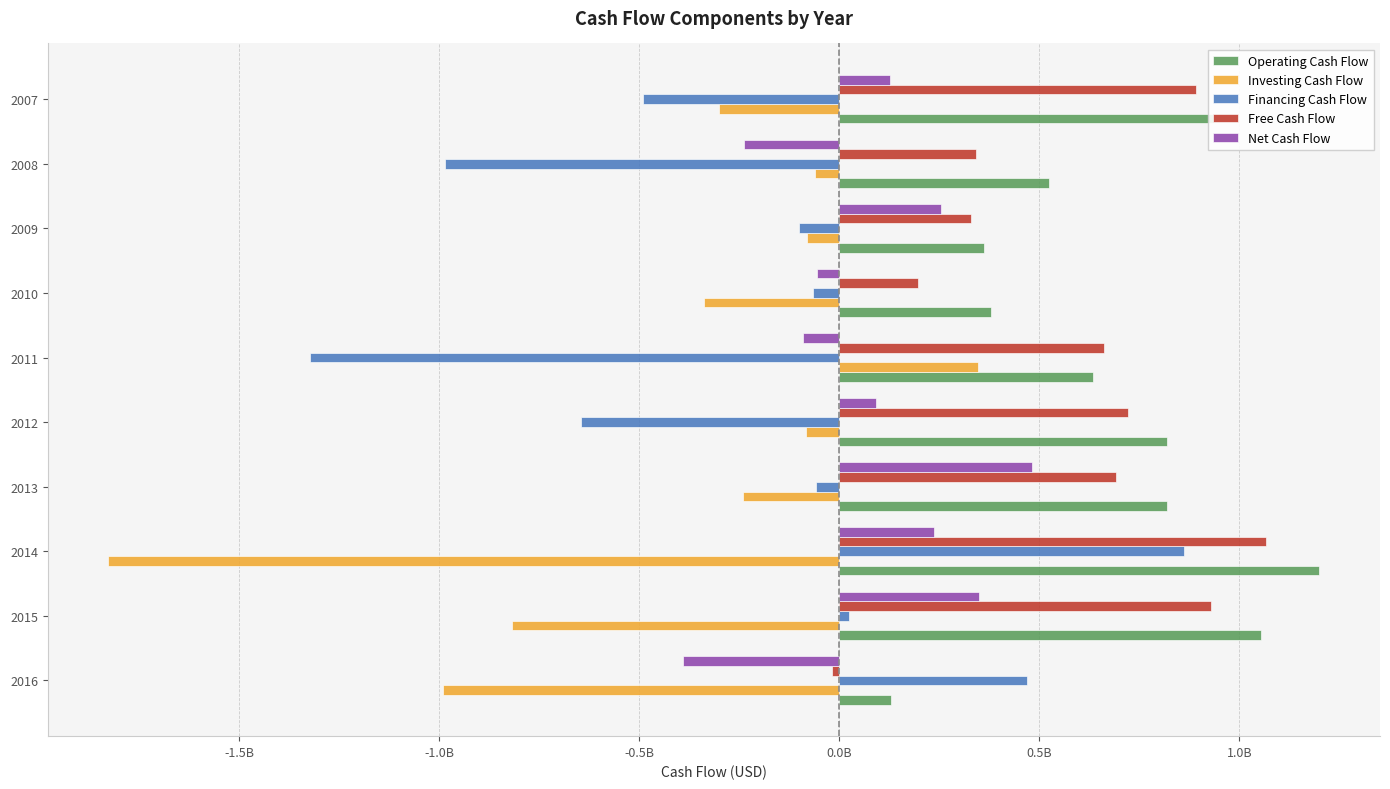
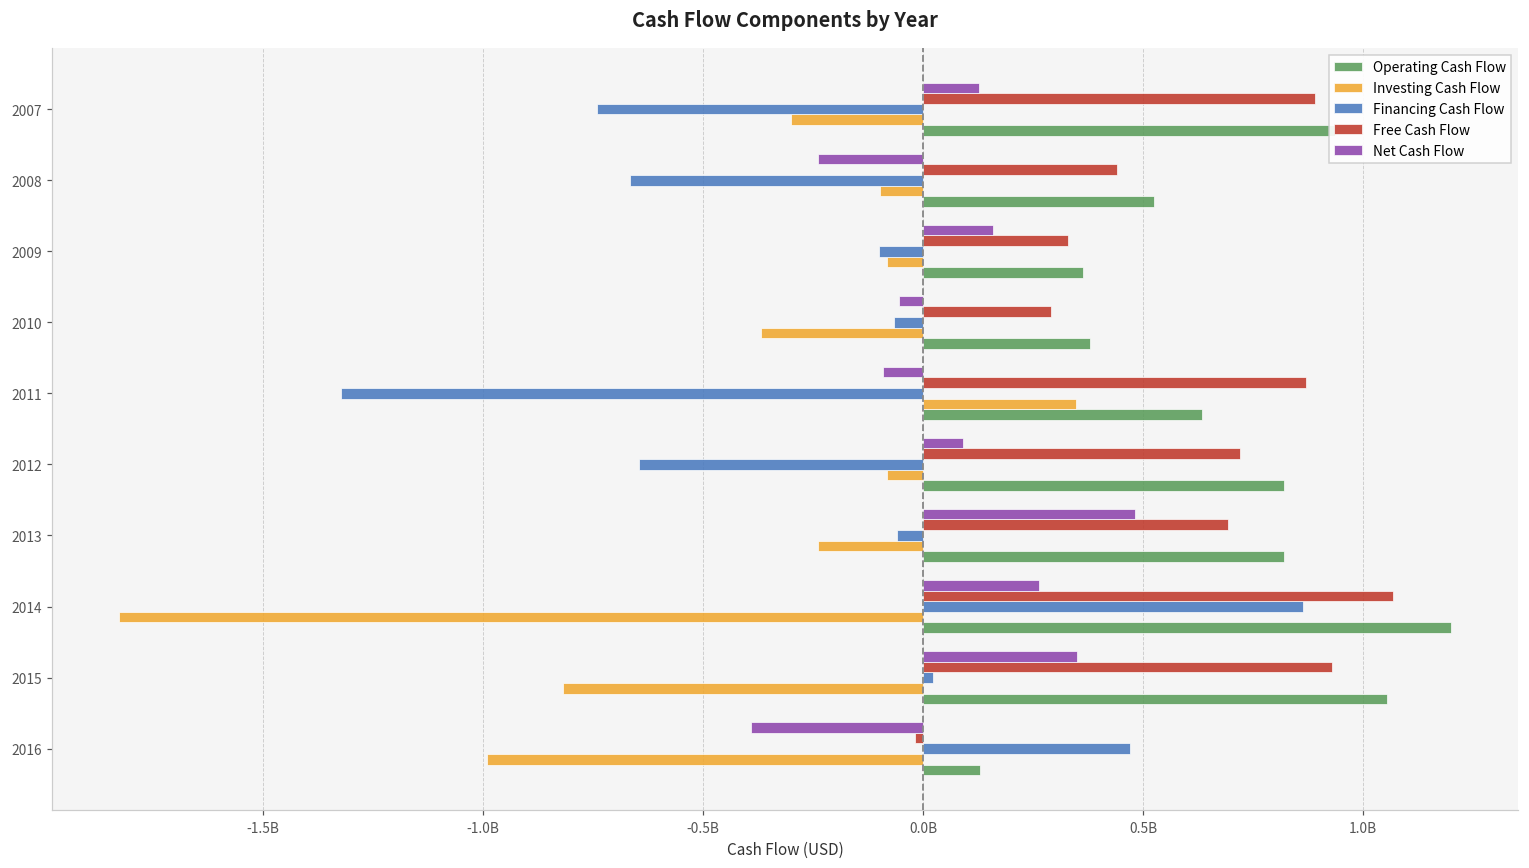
  {
    "Operating Cash Flow": {
      "2008": 530000000,
      "2009": 360000000,
      "2010": 380000000,
      "2011": 630000000,
      "2012": 820000000,
      "2013": 820000000,
      "2014": 1200000000,
      "2015": 1050000000,
      "2016": 130000000
    },
    "Investing Cash Flow": {
      "2007": -300000000,
-     "2008": -60000000,
+     "2008": -100000000,
      "2009": -80000000,
-     "2010": -340000000,
+     "2010": -370000000,
      "2011": 350000000,
      "2012": -80000000,
      "2013": -240000000,
      "2014": -1830000000,
      "2015": -820000000,
      "2016": -990000000
    },
    "Financing Cash Flow": {
-     "2007": -490000000,
-     "2008": -990000000,
+     "2007": -740000000,
+     "2008": -670000000,
      "2009": -100000000,
      "2010": -70000000,
      "2011": -1320000000,
      "2012": -650000000,
      "2013": -60000000,
      "2014": 860000000,
      "2015": 20000000,
      "2016": 470000000
    },
    "Free Cash Flow": {
      "2007": 890000000,
-     "2008": 340000000,
+     "2008": 440000000,
      "2009": 330000000,
-     "2010": 200000000,
-     "2011": 660000000,
+     "2010": 290000000,
+     "2011": 870000000,
      "2012": 720000000,
      "2013": 690000000,
      "2014": 1070000000,
      "2015": 930000000,
      "2016": -20000000
    },
    "Net Cash Flow": {
      "2007": 130000000,
      "2008": -240000000,
-     "2009": 260000000,
+     "2009": 160000000,
      "2010": -60000000,
      "2011": -90000000,
      "2012": 90000000,
      "2013": 480000000,
-     "2014": 240000000,
+     "2014": 260000000,
      "2015": 350000000,
      "2016": -390000000
    }
  }
